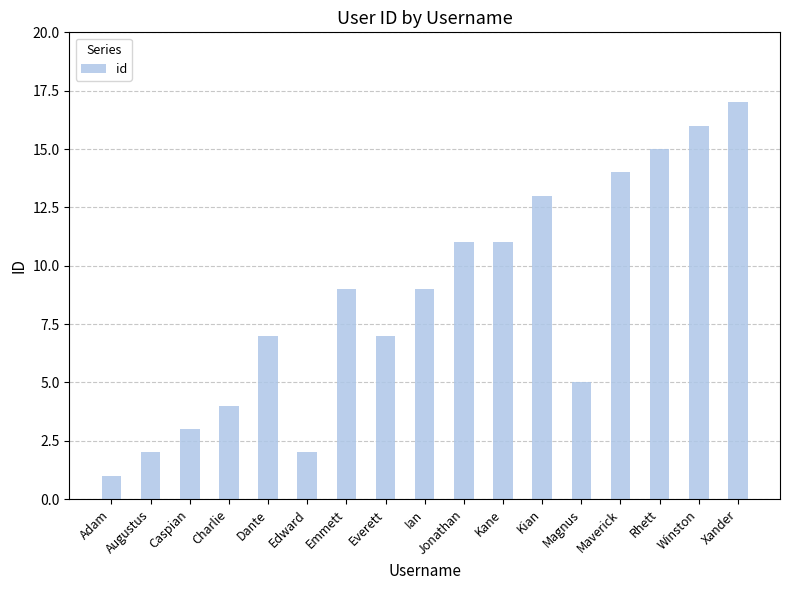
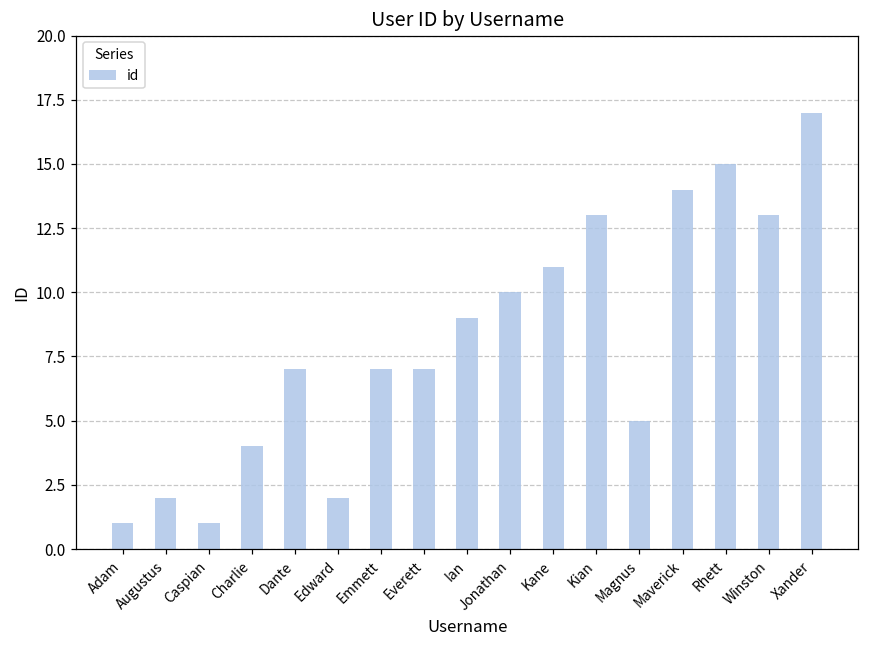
  {
    "Adam": 1,
    "Augustus": 2,
-   "Caspian": 3,
+   "Caspian": 1,
    "Charlie": 4,
    "Dante": 7,
    "Edward": 2,
-   "Emmett": 9,
+   "Emmett": 7,
    "Everett": 7,
    "Ian": 9,
-   "Jonathan": 11,
+   "Jonathan": 10,
    "Kane": 11,
    "Kian": 13,
    "Magnus": 5,
    "Maverick": 14,
    "Rhett": 15,
-   "Winston": 16,
+   "Winston": 13,
    "Xander": 17
  }
